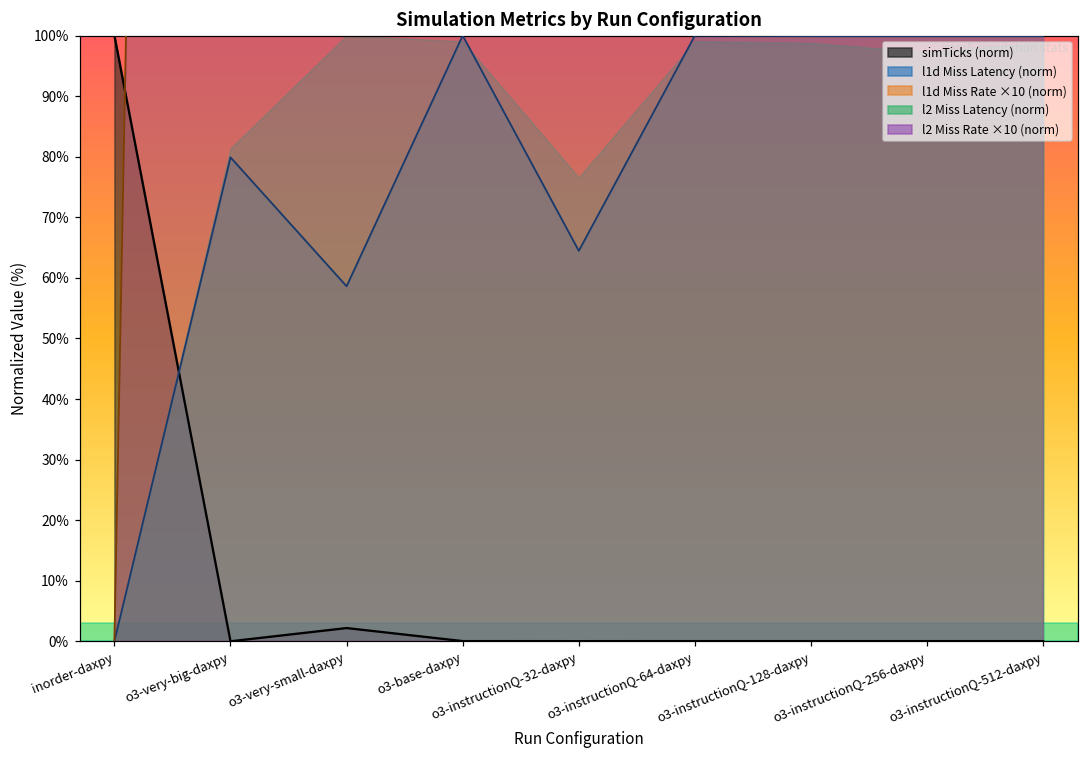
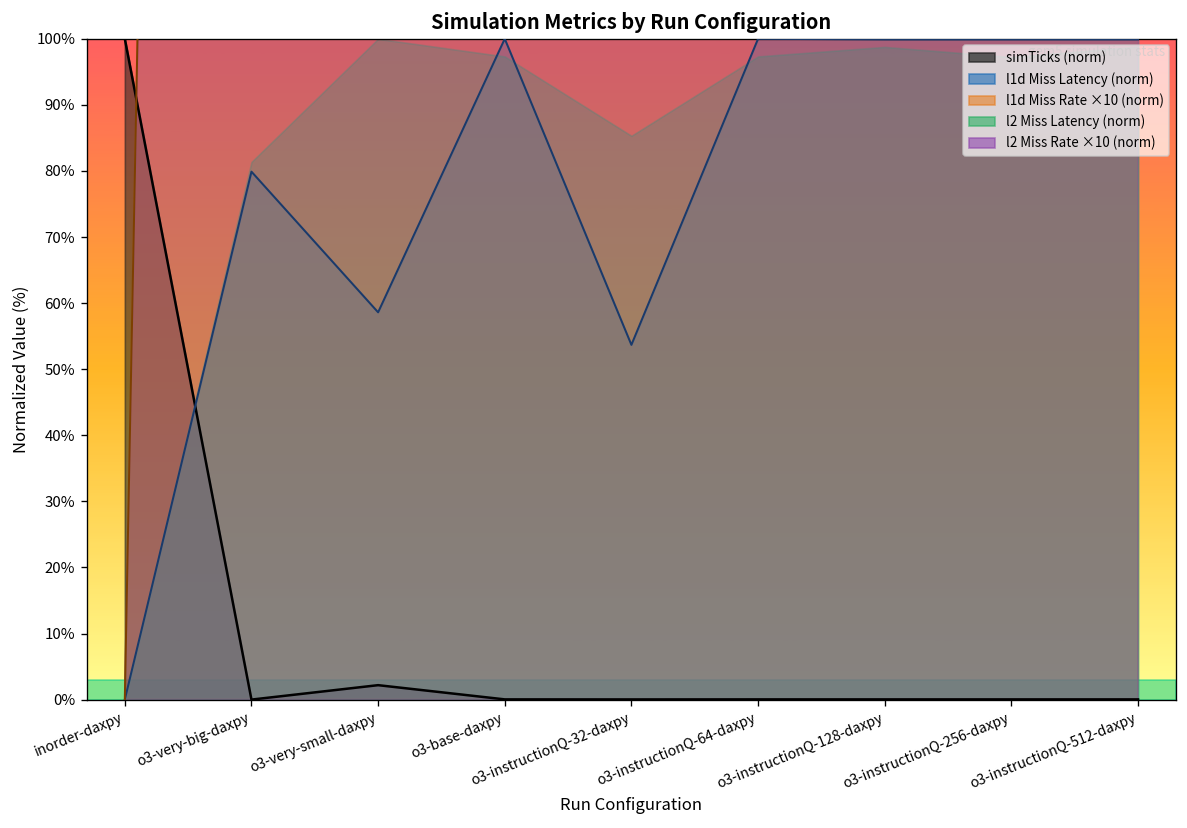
  {
    "simTicks (norm)": {
      "inorder-daxpy": "100%"
    },
    "l1d Miss Latency (norm)": {
      "o3-very-big-daxpy": "80%",
      "o3-very-small-daxpy": "59%",
      "o3-base-daxpy": "100%",
-     "o3-instructionQ-32-daxpy": "64%",
+     "o3-instructionQ-32-daxpy": "54%",
      "o3-instructionQ-64-daxpy": "100%",
      "o3-instructionQ-128-daxpy": "100%",
      "o3-instructionQ-256-daxpy": "100%",
      "o3-instructionQ-512-daxpy": "100%"
    },
    "l2 Miss Latency (norm)": {
      "o3-very-big-daxpy": "81%",
      "o3-very-small-daxpy": "100%",
-     "o3-base-daxpy": "99%",
-     "o3-instructionQ-32-daxpy": "77%",
-     "o3-instructionQ-64-daxpy": "99%",
+     "o3-base-daxpy": "97%",
+     "o3-instructionQ-32-daxpy": "85%",
+     "o3-instructionQ-64-daxpy": "97%",
      "o3-instructionQ-128-daxpy": "99%"
    }
  }
